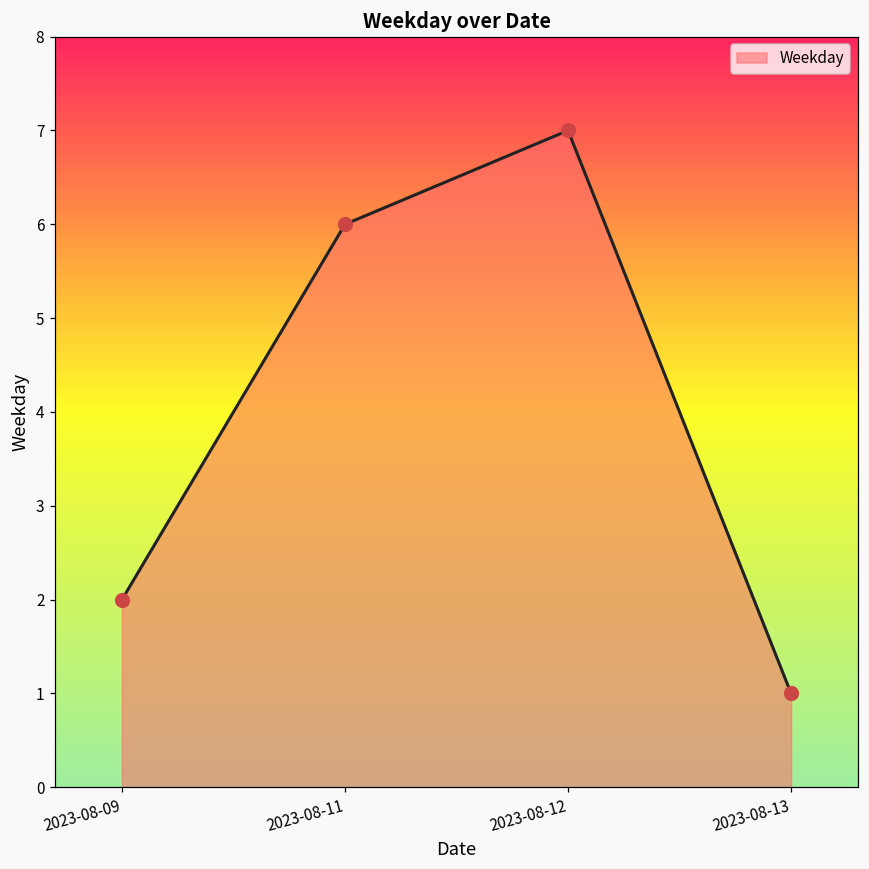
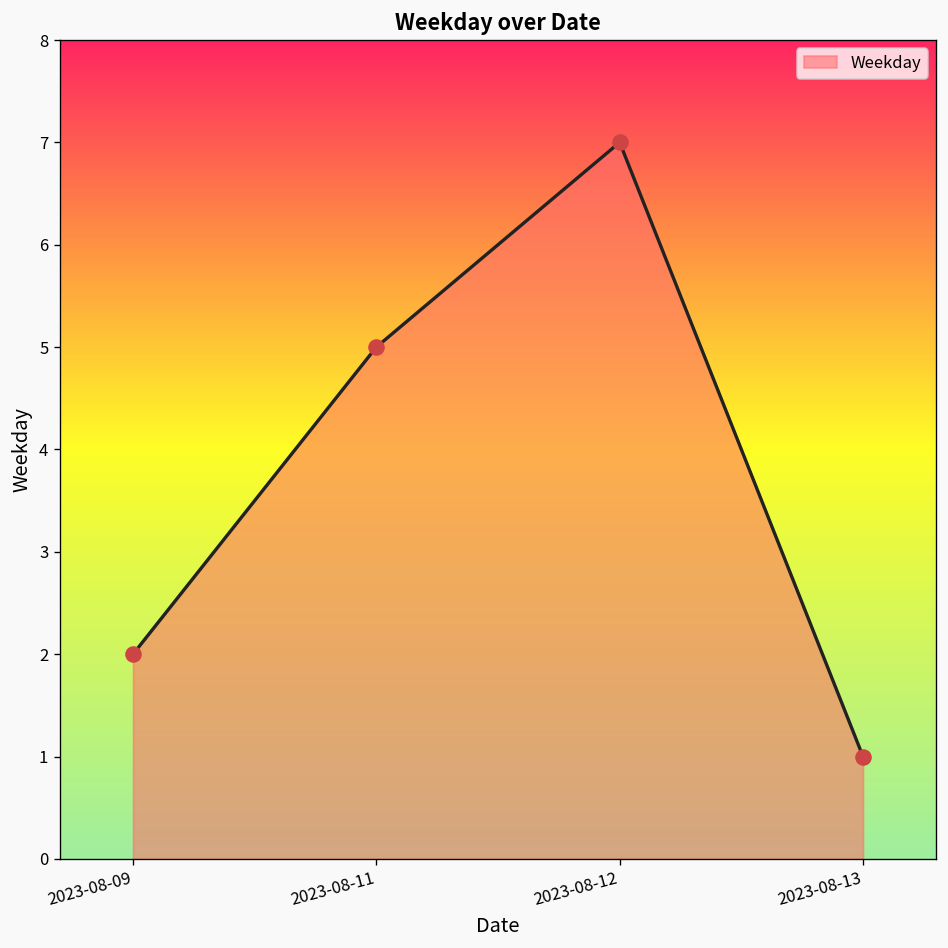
  {
    "2023-08-09": 2,
-   "2023-08-11": 6,
+   "2023-08-11": 5,
    "2023-08-12": 7,
    "2023-08-13": 1
  }
